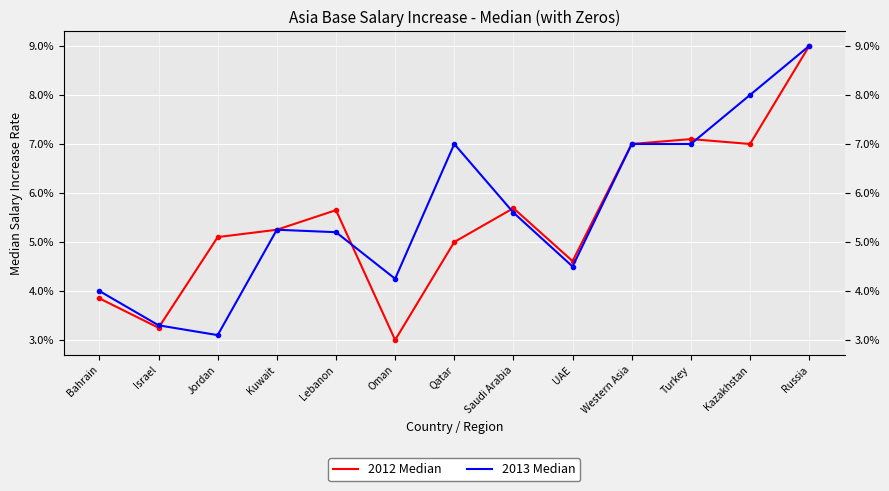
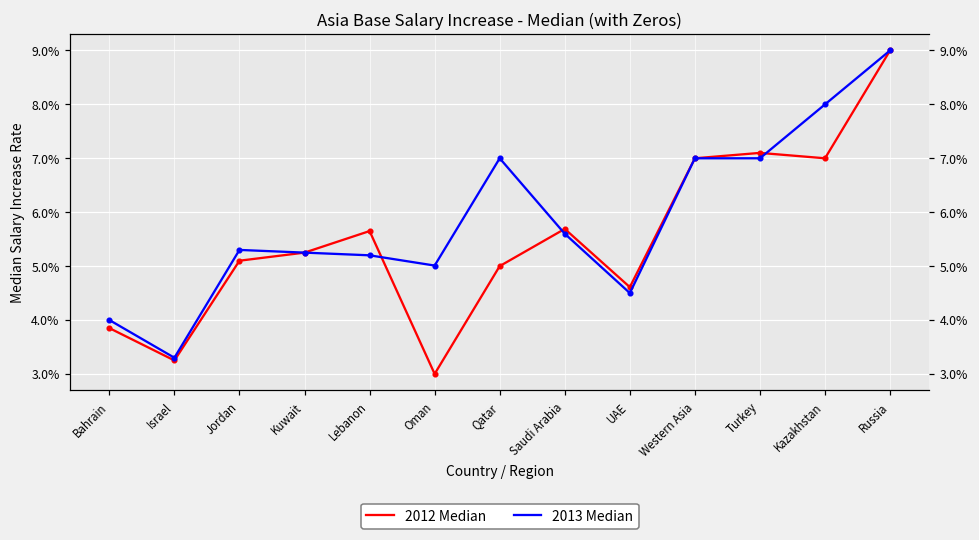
  {
    "2012 Median": {
      "Bahrain": "3.9%",
      "Jordan": "5.1%",
      "Lebanon": "5.7%",
      "Oman": "3.0%",
      "Qatar": "5.0%",
      "Saudi Arabia": "5.7%",
      "UAE": "4.6%",
      "Turkey": "7.1%",
      "Kazakhstan": "7.0%"
    },
    "2013 Median": {
      "Bahrain": "4.0%",
-     "Jordan": "3.1%",
+     "Jordan": "5.3%",
      "Lebanon": "5.2%",
-     "Oman": "4.3%",
+     "Oman": "5.0%",
      "Qatar": "7.0%",
      "Saudi Arabia": "5.6%",
      "UAE": "4.5%",
      "Turkey": "7.0%",
      "Kazakhstan": "8.0%"
    }
  }
